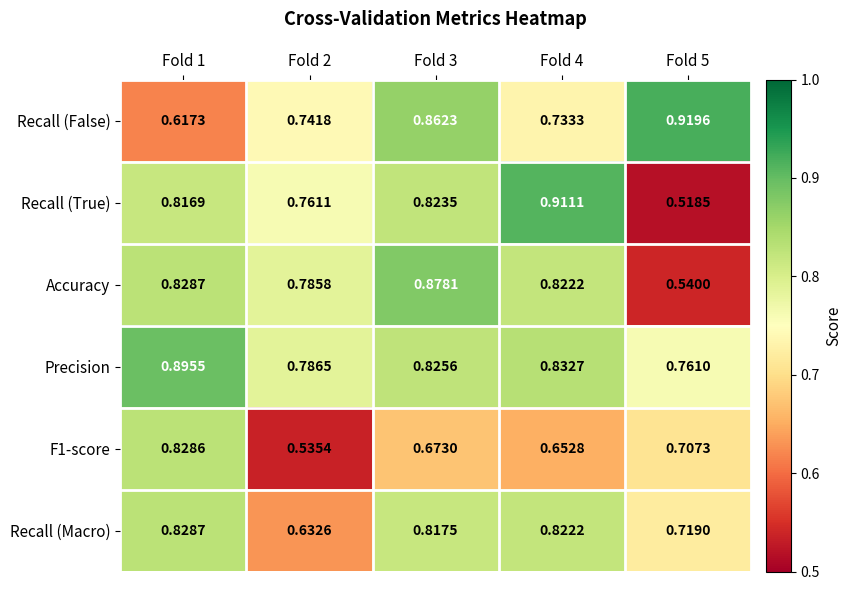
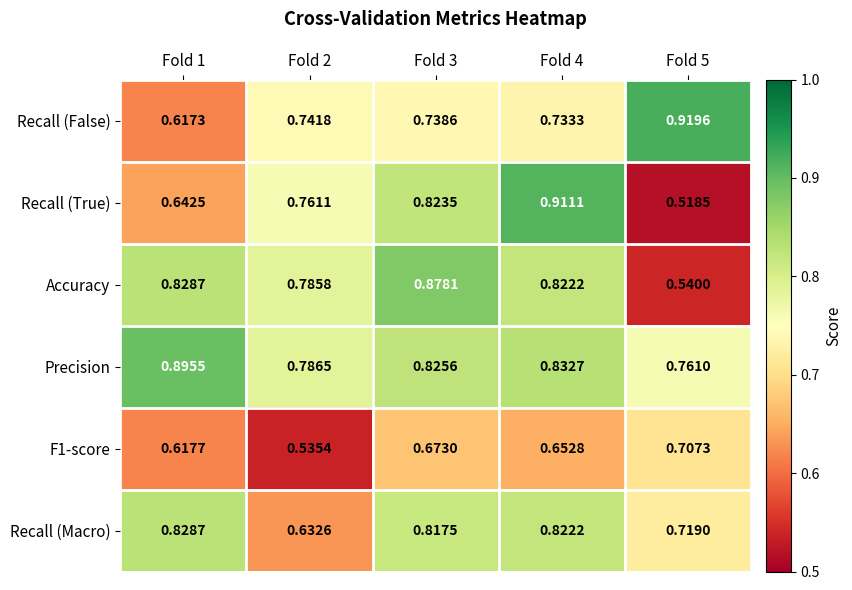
  {
    "Recall (False)": {
      "Fold 1": 0.6173,
      "Fold 2": 0.7418,
-     "Fold 3": 0.8623,
+     "Fold 3": 0.7386,
      "Fold 4": 0.7333,
      "Fold 5": 0.9196
    },
    "Recall (True)": {
-     "Fold 1": 0.8169,
+     "Fold 1": 0.6425,
      "Fold 2": 0.7611,
      "Fold 3": 0.8235,
      "Fold 4": 0.9111,
      "Fold 5": 0.5185
    },
    "Accuracy": {
      "Fold 1": 0.8287,
      "Fold 2": 0.7858,
      "Fold 3": 0.8781,
      "Fold 4": 0.8222,
      "Fold 5": 0.5400
    },
    "Precision": {
      "Fold 1": 0.8955,
      "Fold 2": 0.7865,
      "Fold 3": 0.8256,
      "Fold 4": 0.8327,
      "Fold 5": 0.7610
    },
    "F1-score": {
-     "Fold 1": 0.8286,
+     "Fold 1": 0.6177,
      "Fold 2": 0.5354,
      "Fold 3": 0.6730,
      "Fold 4": 0.6528,
      "Fold 5": 0.7073
    },
    "Recall (Macro)": {
      "Fold 1": 0.8287,
      "Fold 2": 0.6326,
      "Fold 3": 0.8175,
      "Fold 4": 0.8222,
      "Fold 5": 0.7190
    }
  }
